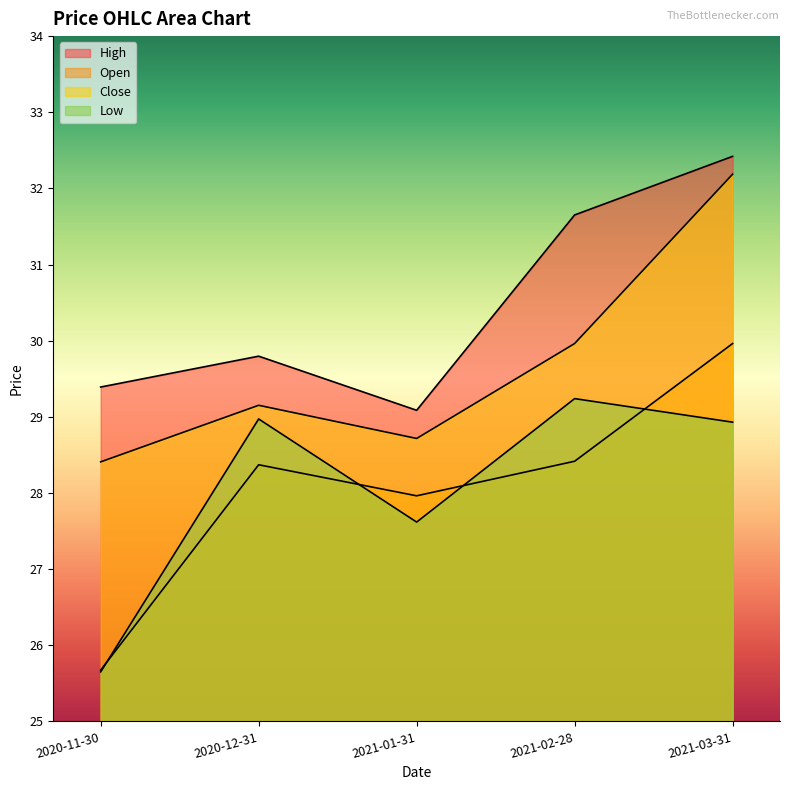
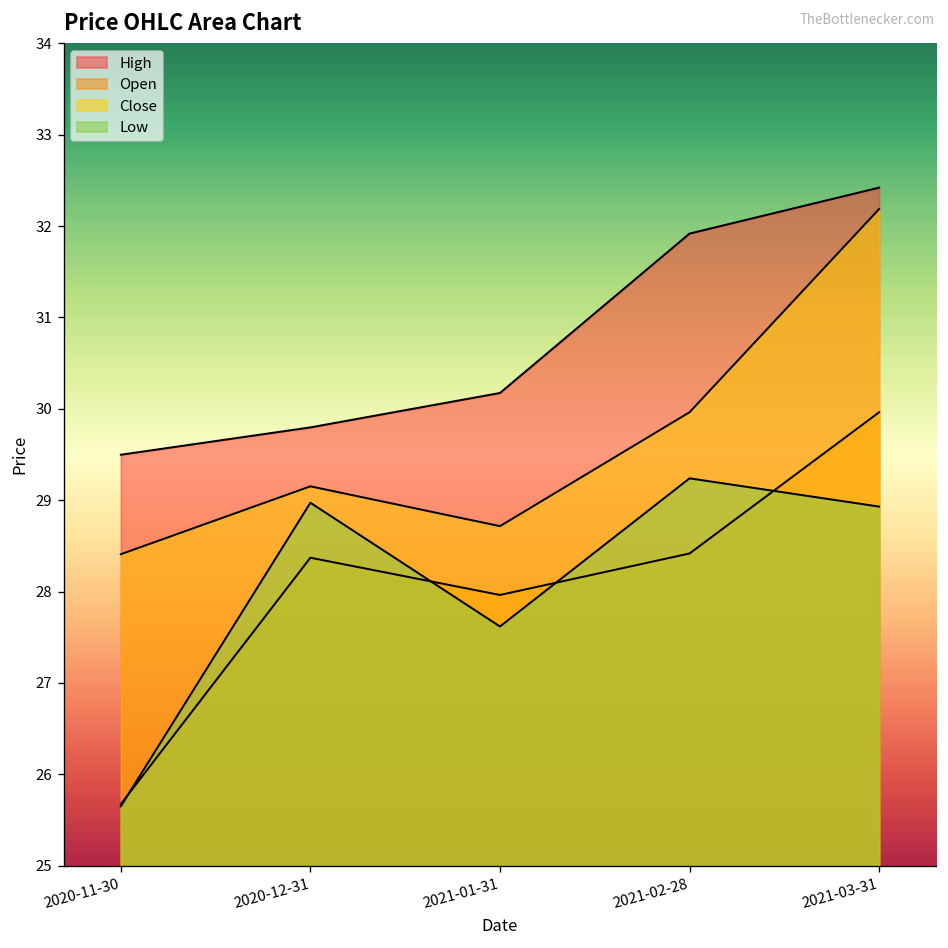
  {
    "High": {
-     "2020-11-30": 29.4,
+     "2020-11-30": 29.5,
      "2020-12-31": 29.8,
-     "2021-01-31": 29.1,
-     "2021-02-28": 31.7,
+     "2021-01-31": 30.2,
+     "2021-02-28": 31.9,
      "2021-03-31": 32.4
    },
    "Low": {
      "2020-12-31": 29.0,
      "2021-01-31": 27.6,
      "2021-02-28": 29.2,
      "2021-03-31": 28.9
    }
  }
